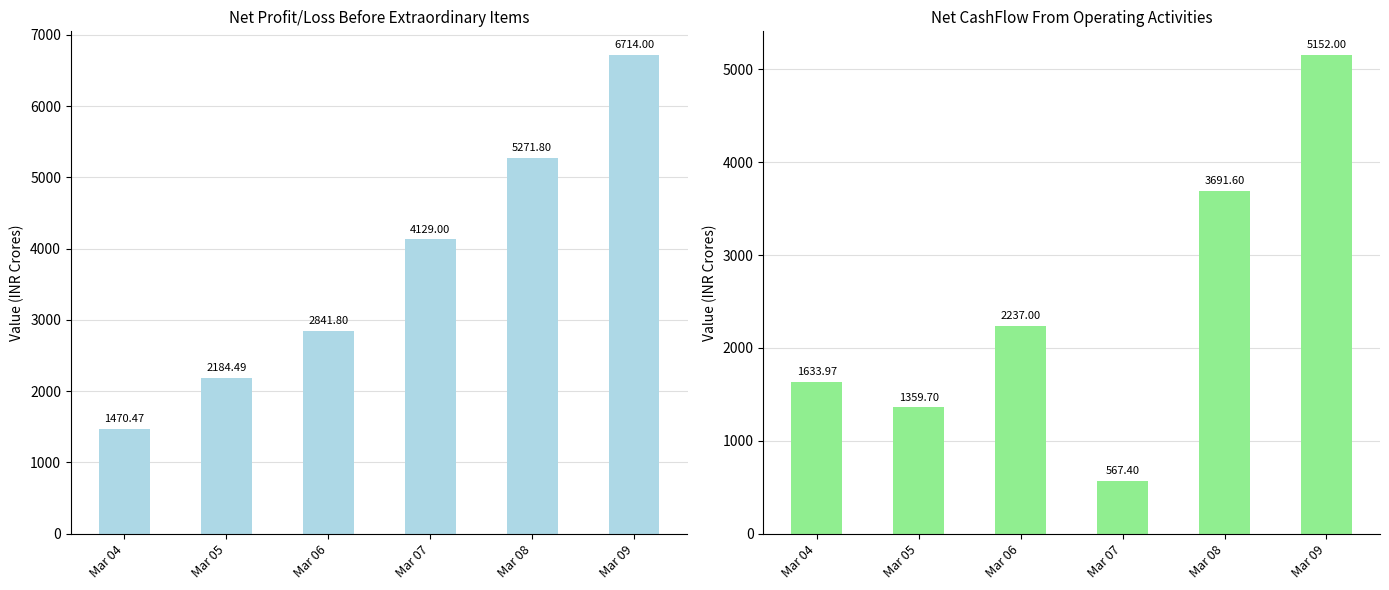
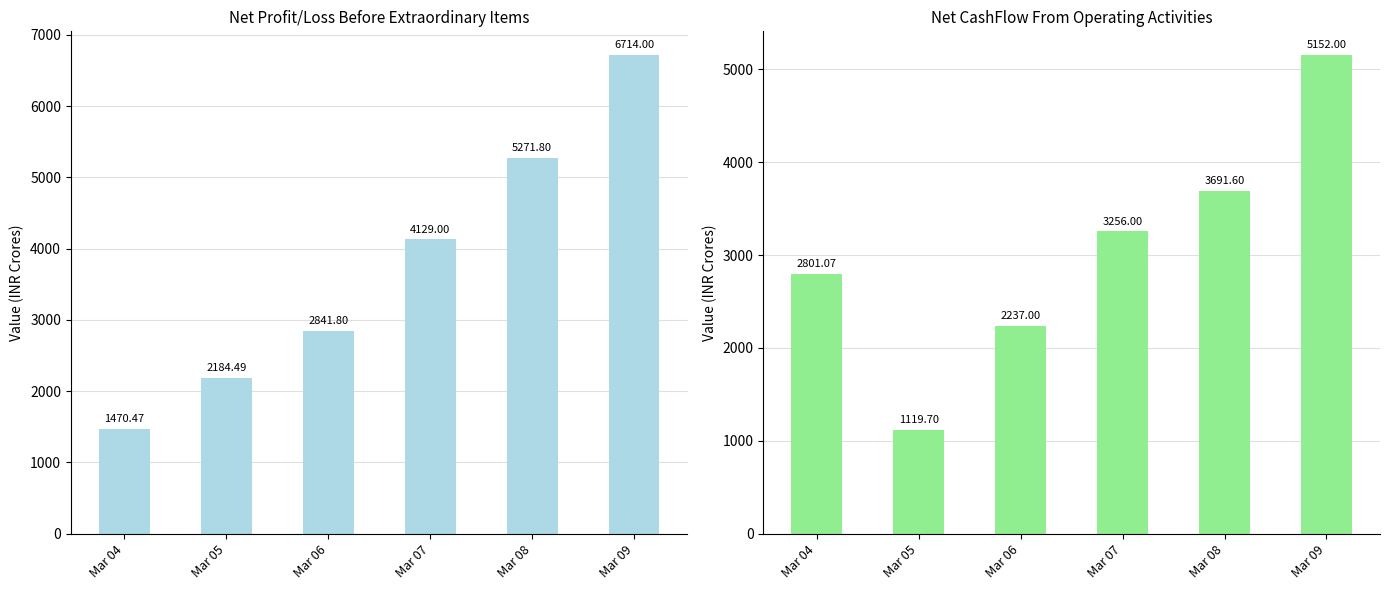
  {
    "Net Profit/Loss Before Extraordinary Items": {
      "Mar 04": 1470.47,
      "Mar 05": 2184.49,
      "Mar 06": 2841.80,
      "Mar 07": 4129.00,
      "Mar 08": 5271.80,
      "Mar 09": 6714.00
    },
    "Net CashFlow From Operating Activities": {
-     "Mar 04": 1633.97,
-     "Mar 05": 1359.70,
+     "Mar 04": 2801.07,
+     "Mar 05": 1119.70,
      "Mar 06": 2237.00,
-     "Mar 07": 567.40,
+     "Mar 07": 3256.00,
      "Mar 08": 3691.60,
      "Mar 09": 5152.00
    }
  }
